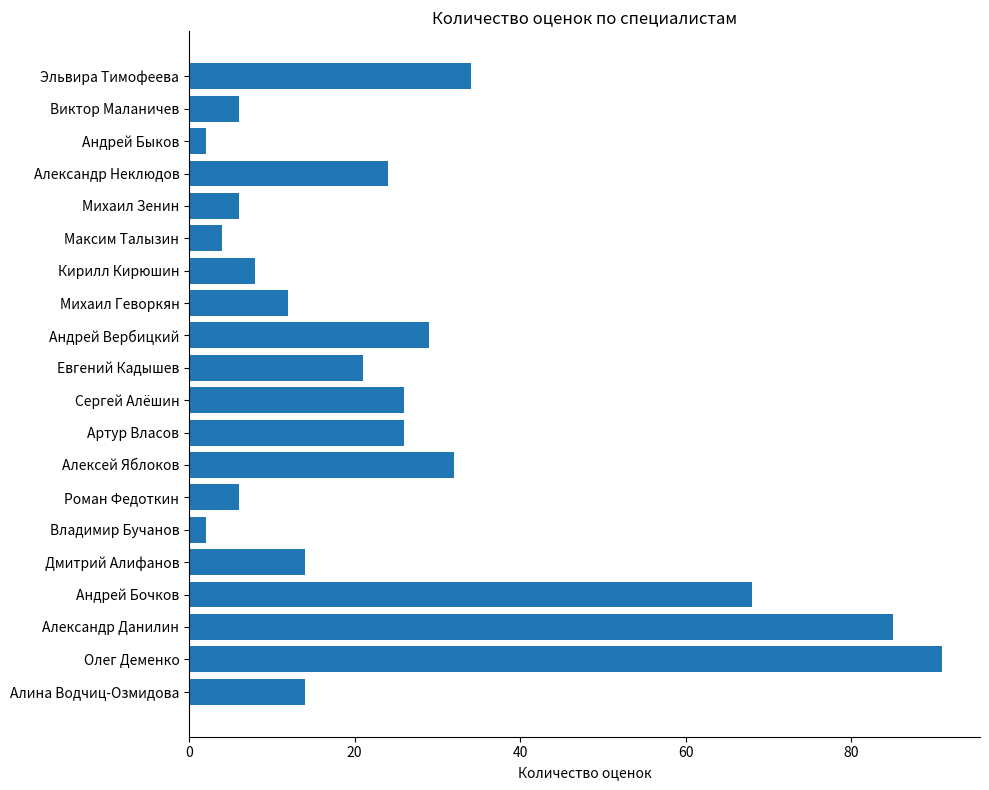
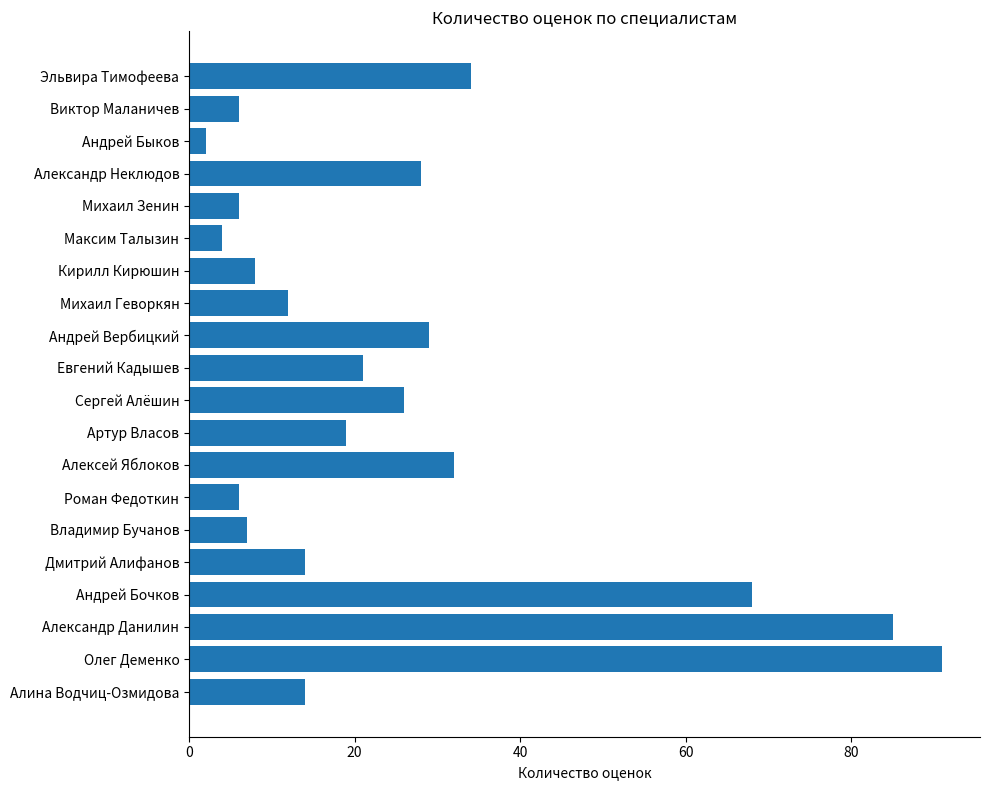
  {
    "Эльвира Тимофеева": 34,
    "Виктор Маланичев": 6,
    "Андрей Быков": 2,
-   "Александр Неклюдов": 24,
+   "Александр Неклюдов": 28,
    "Михаил Зенин": 6,
    "Максим Талызин": 4,
    "Кирилл Кирюшин": 8,
    "Михаил Геворкян": 12,
    "Андрей Вербицкий": 29,
    "Евгений Кадышев": 21,
    "Сергей Алёшин": 26,
-   "Артур Власов": 26,
+   "Артур Власов": 19,
    "Алексей Яблоков": 32,
    "Роман Федоткин": 6,
-   "Владимир Бучанов": 2,
+   "Владимир Бучанов": 7,
    "Дмитрий Алифанов": 14,
    "Андрей Бочков": 68,
    "Александр Данилин": 85,
    "Олег Деменко": 91,
    "Алина Водчиц-Озмидова": 14
  }
